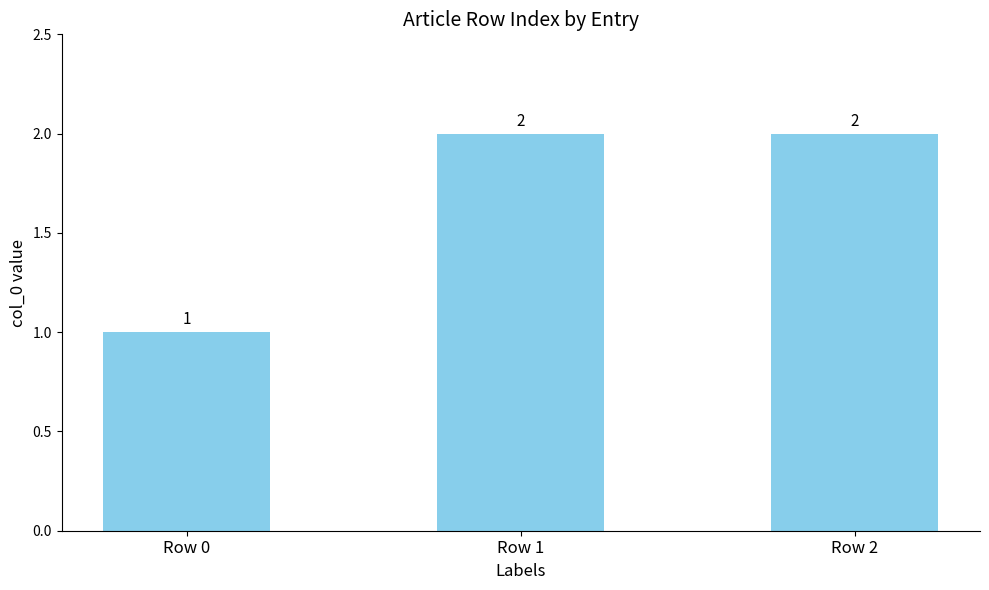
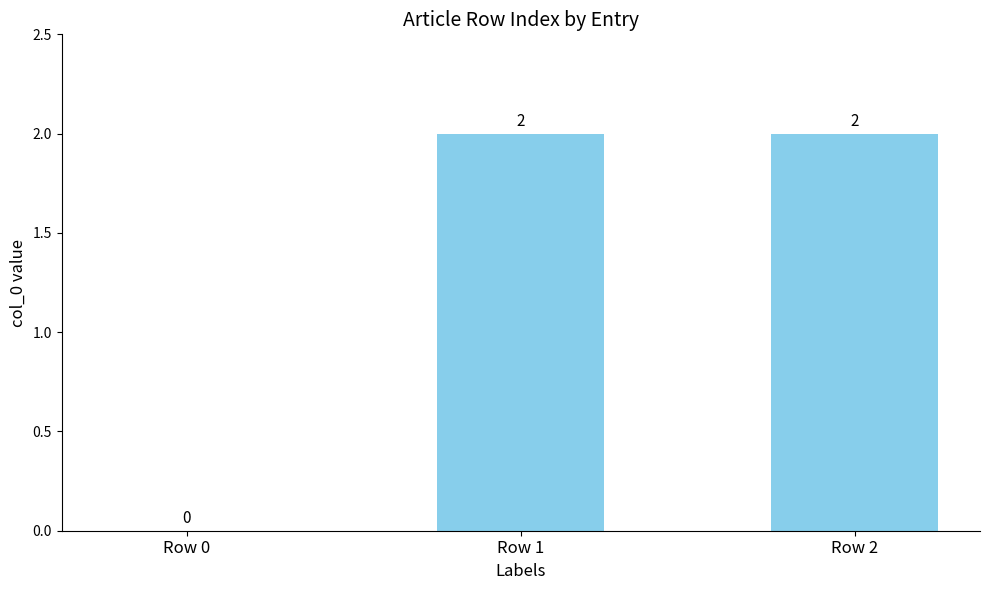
  {
-   "Row 0": 1,
+   "Row 0": 0,
    "Row 1": 2,
    "Row 2": 2
  }
